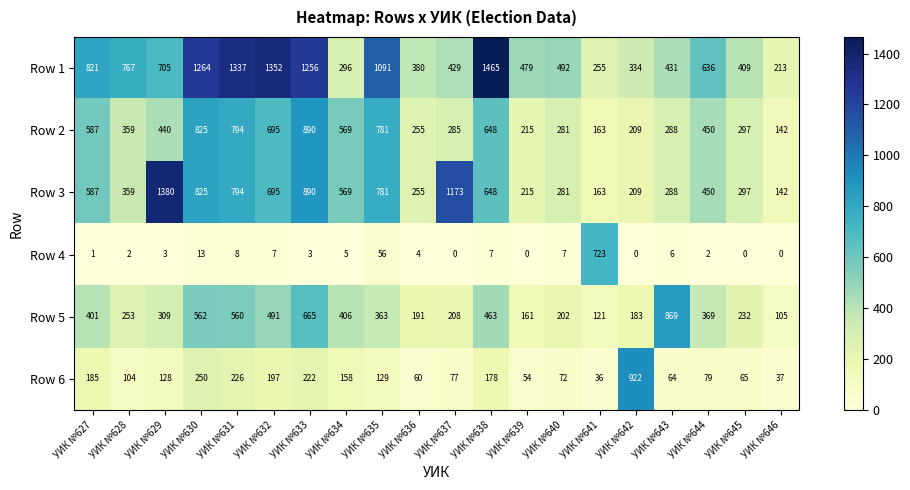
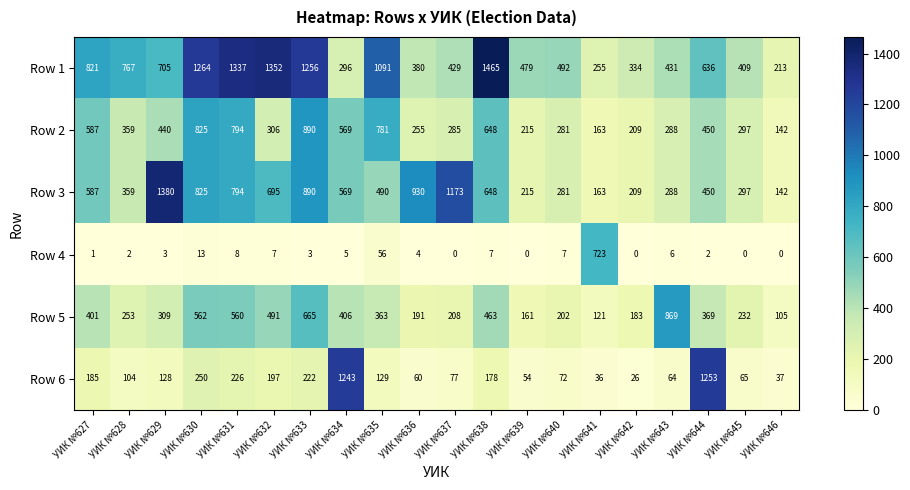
  {
    "Row 1": {
      "УИК №627": 821,
      "УИК №628": 767,
      "УИК №629": 705,
      "УИК №630": 1264,
      "УИК №631": 1337,
      "УИК №632": 1352,
      "УИК №633": 1256,
      "УИК №634": 296,
      "УИК №635": 1091,
      "УИК №636": 380,
      "УИК №637": 429,
      "УИК №638": 1465,
      "УИК №639": 479,
      "УИК №640": 492,
      "УИК №641": 255,
      "УИК №642": 334,
      "УИК №643": 431,
      "УИК №644": 636,
      "УИК №645": 409,
      "УИК №646": 213
    },
    "Row 2": {
      "УИК №627": 587,
      "УИК №628": 359,
      "УИК №629": 440,
      "УИК №630": 825,
      "УИК №631": 794,
-     "УИК №632": 695,
+     "УИК №632": 306,
      "УИК №633": 890,
      "УИК №634": 569,
      "УИК №635": 781,
      "УИК №636": 255,
      "УИК №637": 285,
      "УИК №638": 648,
      "УИК №639": 215,
      "УИК №640": 281,
      "УИК №641": 163,
      "УИК №642": 209,
      "УИК №643": 288,
      "УИК №644": 450,
      "УИК №645": 297,
      "УИК №646": 142
    },
    "Row 3": {
      "УИК №627": 587,
      "УИК №628": 359,
      "УИК №629": 1380,
      "УИК №630": 825,
      "УИК №631": 794,
      "УИК №632": 695,
      "УИК №633": 890,
      "УИК №634": 569,
-     "УИК №635": 781,
-     "УИК №636": 255,
+     "УИК №635": 490,
+     "УИК №636": 930,
      "УИК №637": 1173,
      "УИК №638": 648,
      "УИК №639": 215,
      "УИК №640": 281,
      "УИК №641": 163,
      "УИК №642": 209,
      "УИК №643": 288,
      "УИК №644": 450,
      "УИК №645": 297,
      "УИК №646": 142
    },
    "Row 4": {
      "УИК №627": 1,
      "УИК №628": 2,
      "УИК №629": 3,
      "УИК №630": 13,
      "УИК №631": 8,
      "УИК №632": 7,
      "УИК №633": 3,
      "УИК №634": 5,
      "УИК №635": 56,
      "УИК №636": 4,
      "УИК №637": 0,
      "УИК №638": 7,
      "УИК №639": 0,
      "УИК №640": 7,
      "УИК №641": 723,
      "УИК №642": 0,
      "УИК №643": 6,
      "УИК №644": 2,
      "УИК №645": 0,
      "УИК №646": 0
    },
    "Row 5": {
      "УИК №627": 401,
      "УИК №628": 253,
      "УИК №629": 309,
      "УИК №630": 562,
      "УИК №631": 560,
      "УИК №632": 491,
      "УИК №633": 665,
      "УИК №634": 406,
      "УИК №635": 363,
      "УИК №636": 191,
      "УИК №637": 208,
      "УИК №638": 463,
      "УИК №639": 161,
      "УИК №640": 202,
      "УИК №641": 121,
      "УИК №642": 183,
      "УИК №643": 869,
      "УИК №644": 369,
      "УИК №645": 232,
      "УИК №646": 105
    },
    "Row 6": {
      "УИК №627": 185,
      "УИК №628": 104,
      "УИК №629": 128,
      "УИК №630": 250,
      "УИК №631": 226,
      "УИК №632": 197,
      "УИК №633": 222,
-     "УИК №634": 158,
+     "УИК №634": 1243,
      "УИК №635": 129,
      "УИК №636": 60,
      "УИК №637": 77,
      "УИК №638": 178,
      "УИК №639": 54,
      "УИК №640": 72,
      "УИК №641": 36,
-     "УИК №642": 922,
+     "УИК №642": 26,
      "УИК №643": 64,
-     "УИК №644": 79,
+     "УИК №644": 1253,
      "УИК №645": 65,
      "УИК №646": 37
    }
  }
